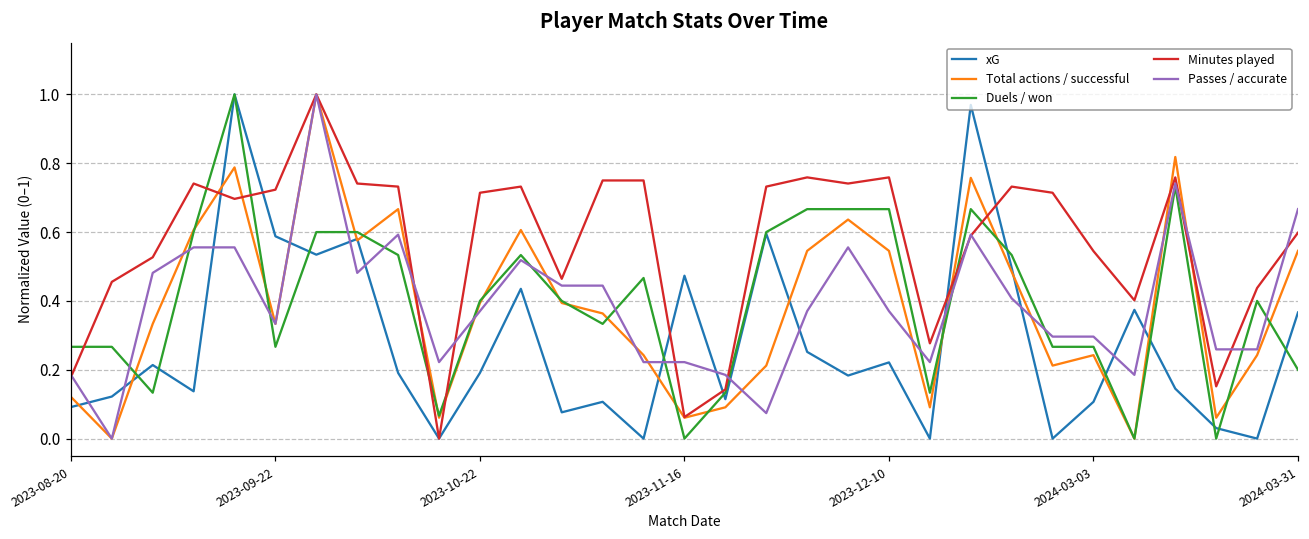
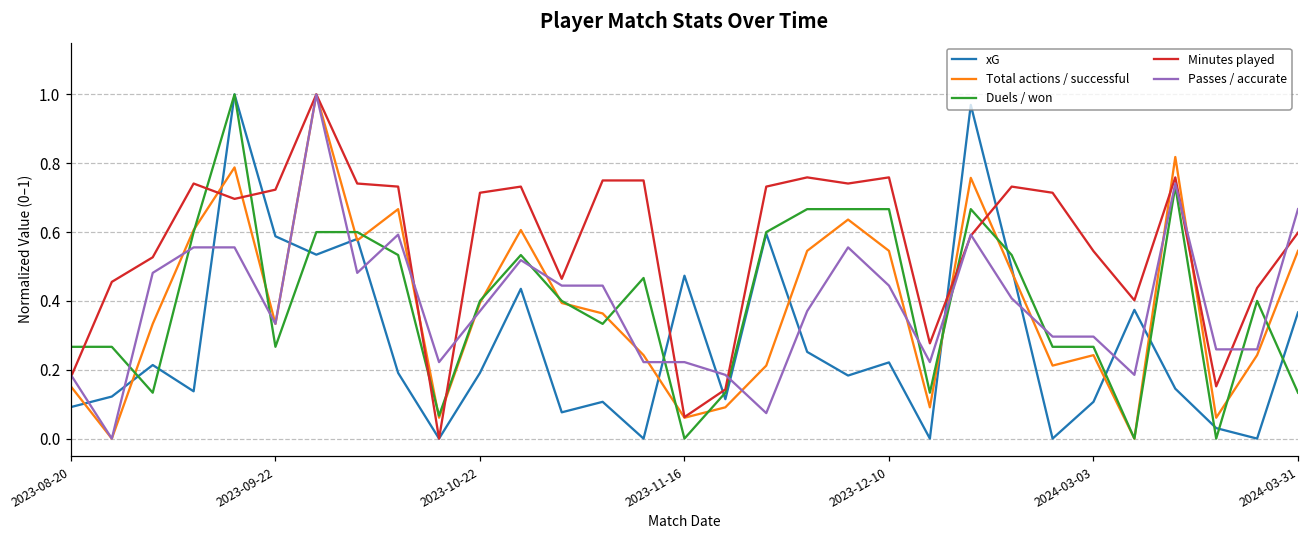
  {
    "xG": {
      "2023-08-20": 0.09,
      "2023-09-22": 0.59,
      "2023-10-22": 0.19,
      "2023-11-16": 0.47,
      "2023-12-10": 0.22,
      "2024-03-03": 0.11,
      "2024-03-31": 0.37
    },
    "Total actions / successful": {
-     "2023-08-20": 0.12,
+     "2023-08-20": 0.15,
      "2023-12-10": 0.55,
      "2024-03-03": 0.24,
      "2024-03-31": 0.55
    },
    "Duels / won": {
      "2023-08-20": 0.27,
      "2023-09-22": 0.27,
      "2023-11-16": 0.00,
      "2023-12-10": 0.67,
      "2024-03-03": 0.27,
-     "2024-03-31": 0.20
+     "2024-03-31": 0.13
    },
    "Minutes played": {
      "2023-09-22": 0.72,
      "2023-10-22": 0.71,
      "2023-12-10": 0.76,
      "2024-03-03": 0.54,
      "2024-03-31": 0.60
    },
    "Passes / accurate": {
      "2023-10-22": 0.37,
      "2023-11-16": 0.22,
-     "2023-12-10": 0.37,
+     "2023-12-10": 0.44,
      "2024-03-03": 0.30,
      "2024-03-31": 0.67
    }
  }
